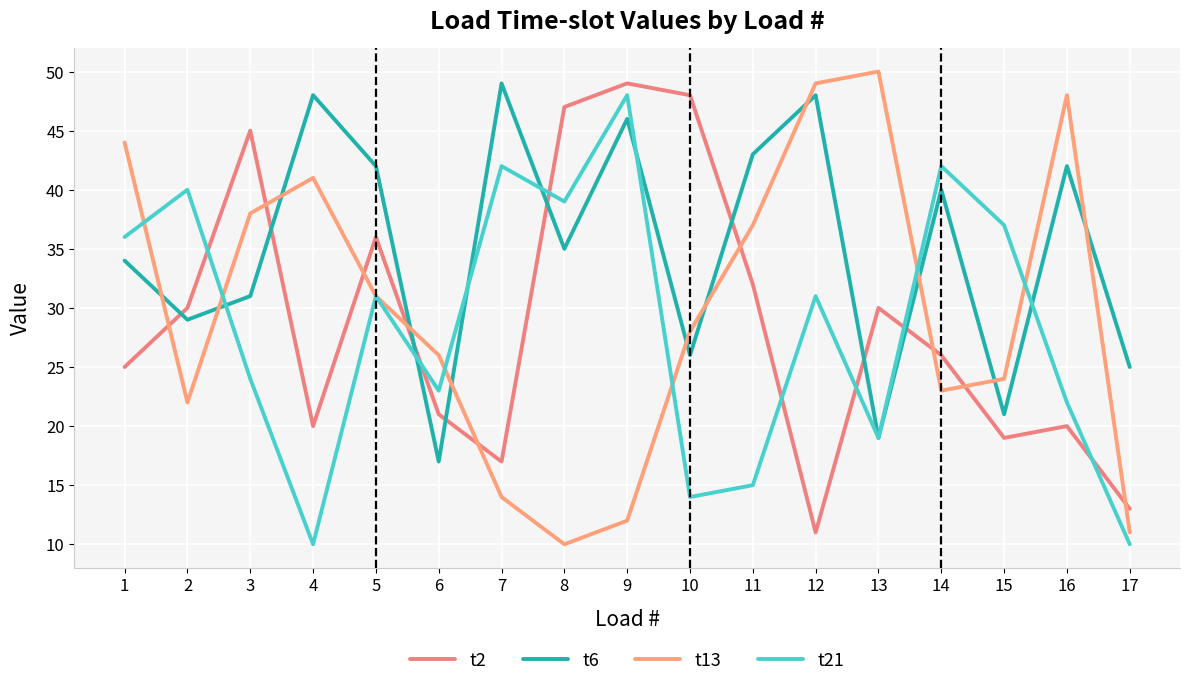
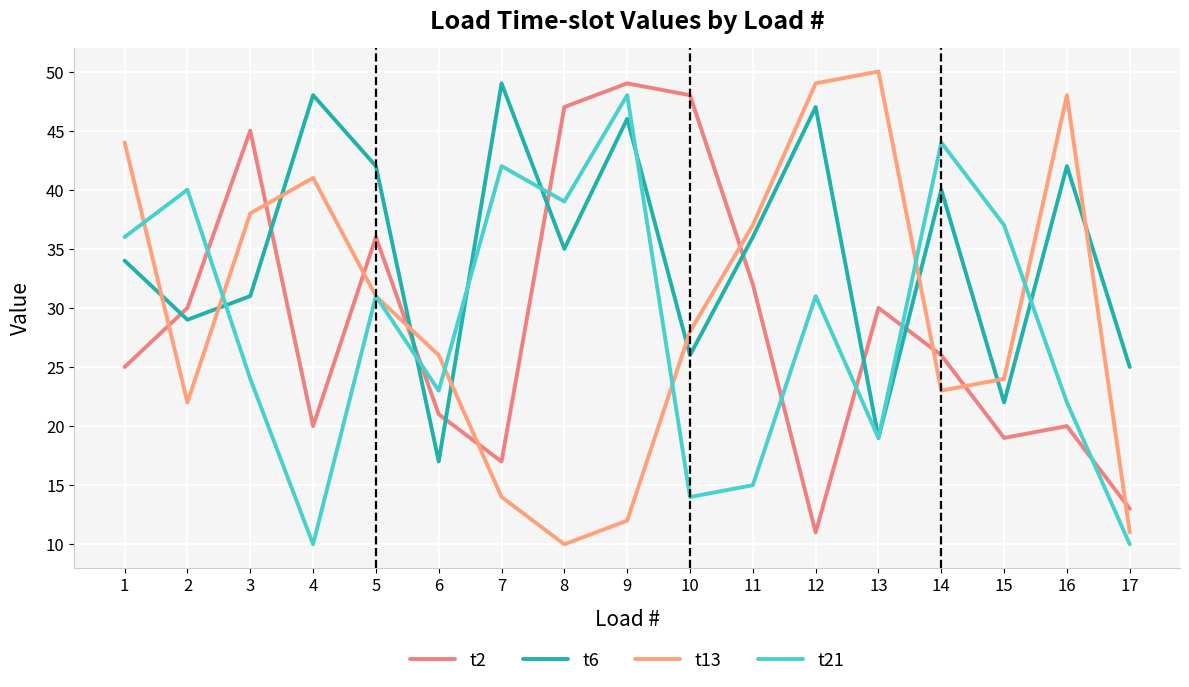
  {
    "t6": {
      "1": 34,
      "2": 29,
      "3": 31,
      "4": 48,
      "5": 42,
      "6": 17,
      "7": 49,
      "8": 35,
      "9": 46,
      "10": 26,
-     "11": 43,
-     "12": 48,
+     "11": 36,
+     "12": 47,
      "14": 40,
-     "15": 21,
+     "15": 22,
      "16": 42,
      "17": 25
    },
    "t21": {
      "1": 36,
      "2": 40,
      "3": 24,
      "4": 10,
      "6": 23,
      "7": 42,
      "8": 39,
      "9": 48,
      "10": 14,
      "11": 15,
      "12": 31,
-     "14": 42,
+     "14": 44,
      "15": 37,
      "16": 22,
      "17": 10
    }
  }
